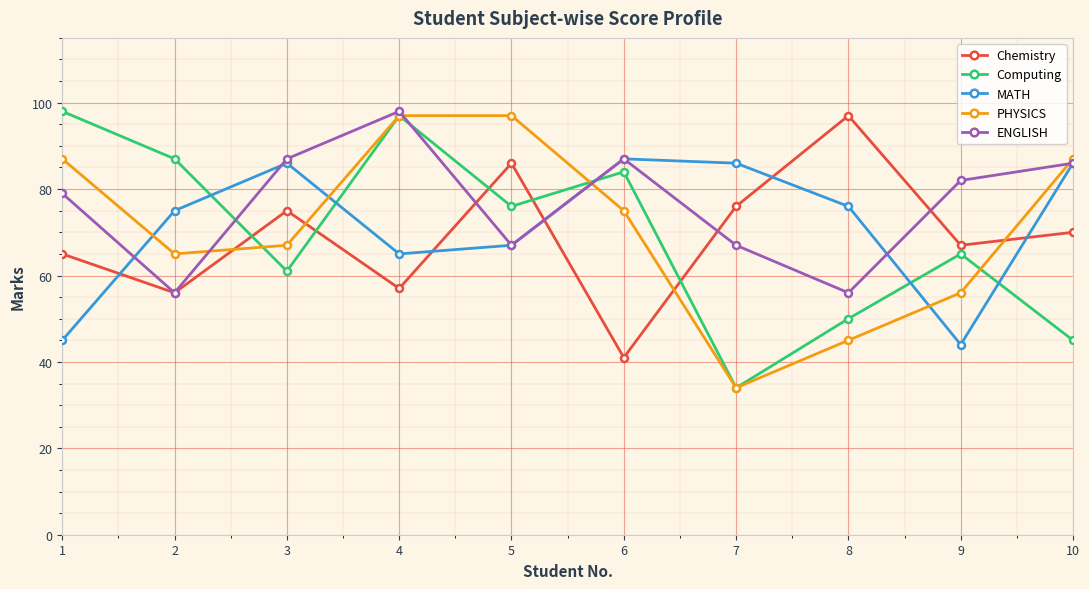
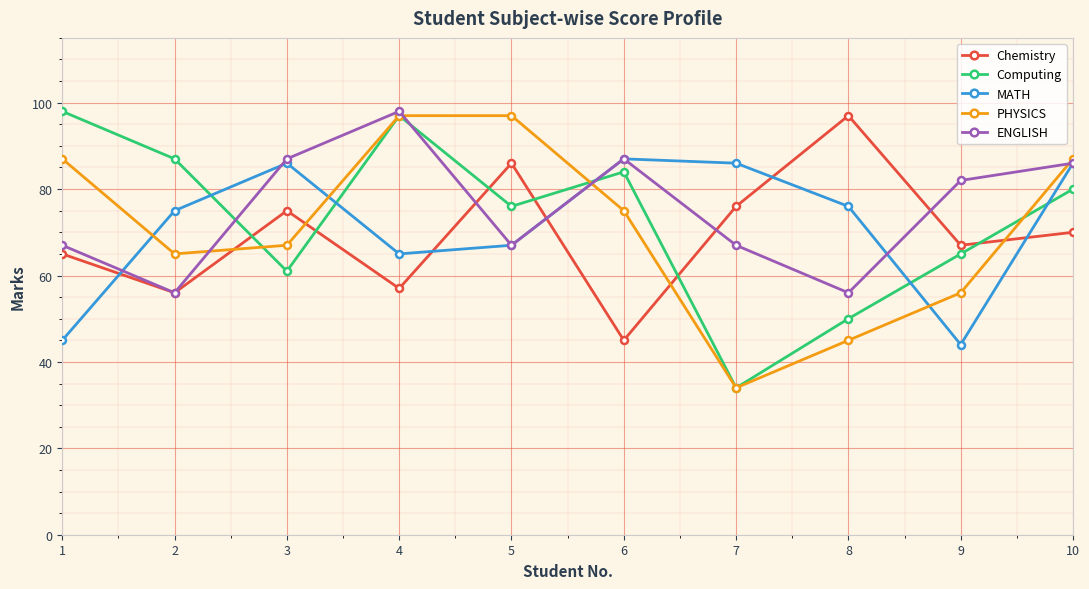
  {
    "Chemistry": {
      "1": 65,
      "3": 75,
      "4": 57,
      "5": 86,
-     "6": 41,
+     "6": 45,
      "7": 76,
      "8": 97,
      "9": 67,
      "10": 70
    },
    "Computing": {
      "1": 98,
      "2": 87,
      "3": 61,
      "5": 76,
      "6": 84,
      "8": 50,
      "9": 65,
-     "10": 45
+     "10": 80
    },
    "MATH": {
      "1": 45,
      "2": 75,
      "3": 86,
      "4": 65,
      "7": 86,
      "8": 76,
      "9": 44
    },
    "PHYSICS": {
      "1": 87,
      "2": 65,
      "3": 67,
      "5": 97,
      "6": 75,
      "8": 45,
      "9": 56,
      "10": 87
    },
    "ENGLISH": {
-     "1": 79,
+     "1": 67,
      "3": 87,
      "4": 98,
      "7": 67,
      "8": 56,
      "9": 82
    }
  }
